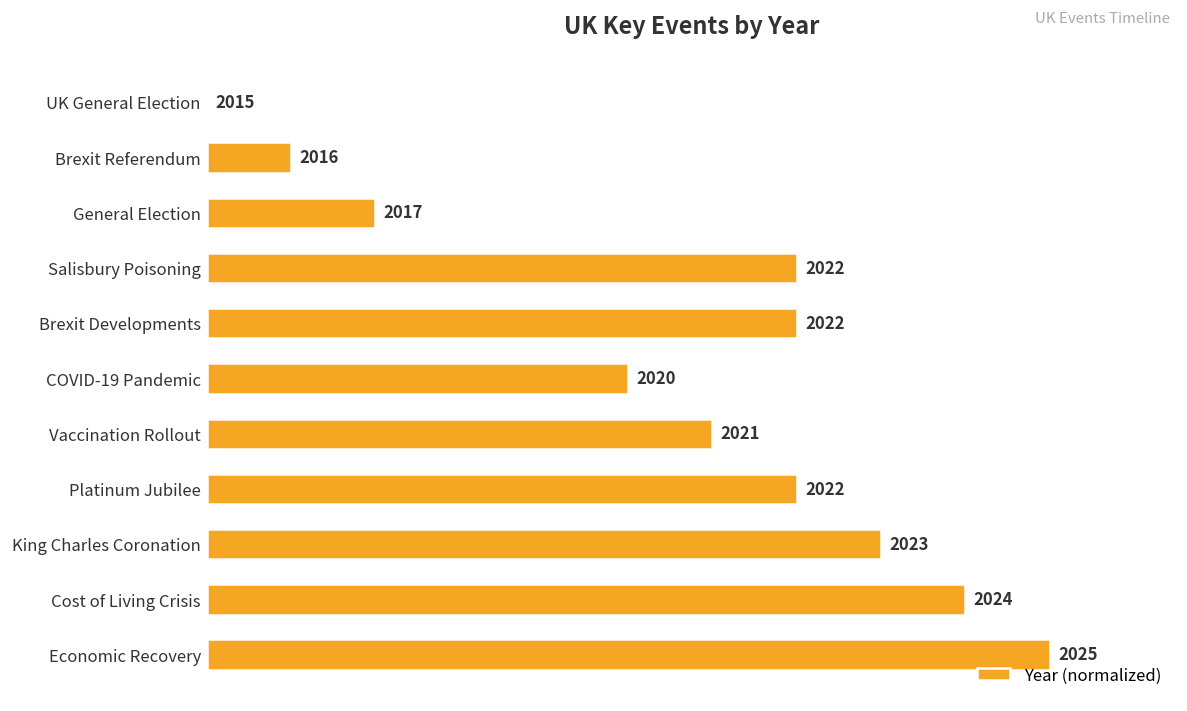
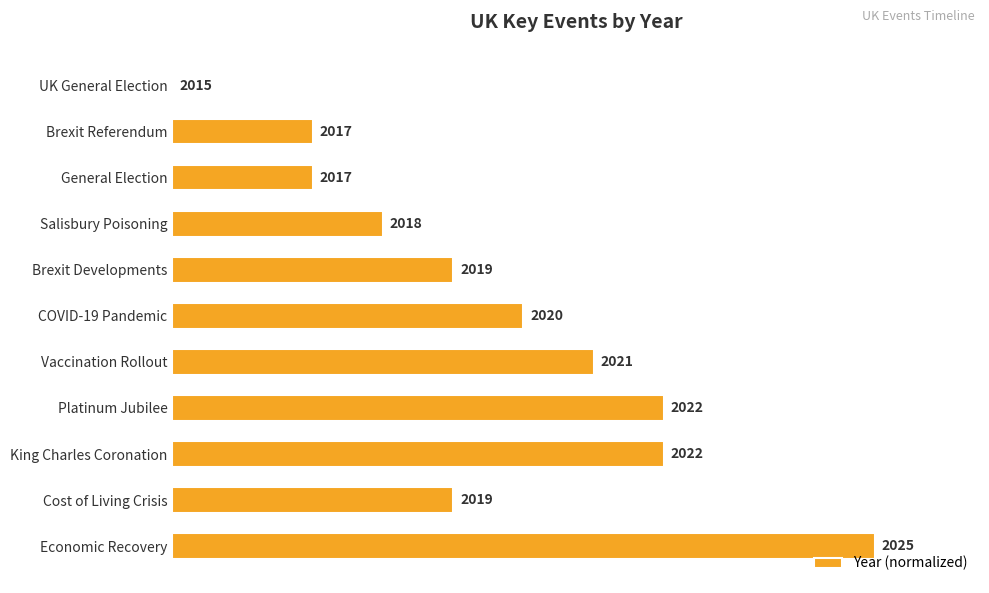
  {
-   "Brexit Referendum": 2016,
-   "Salisbury Poisoning": 2022,
-   "Brexit Developments": 2022,
-   "King Charles Coronation": 2023,
-   "Cost of Living Crisis": 2024
+   "Brexit Referendum": 2017,
+   "Salisbury Poisoning": 2018,
+   "Brexit Developments": 2019,
+   "King Charles Coronation": 2022,
+   "Cost of Living Crisis": 2019
  }
